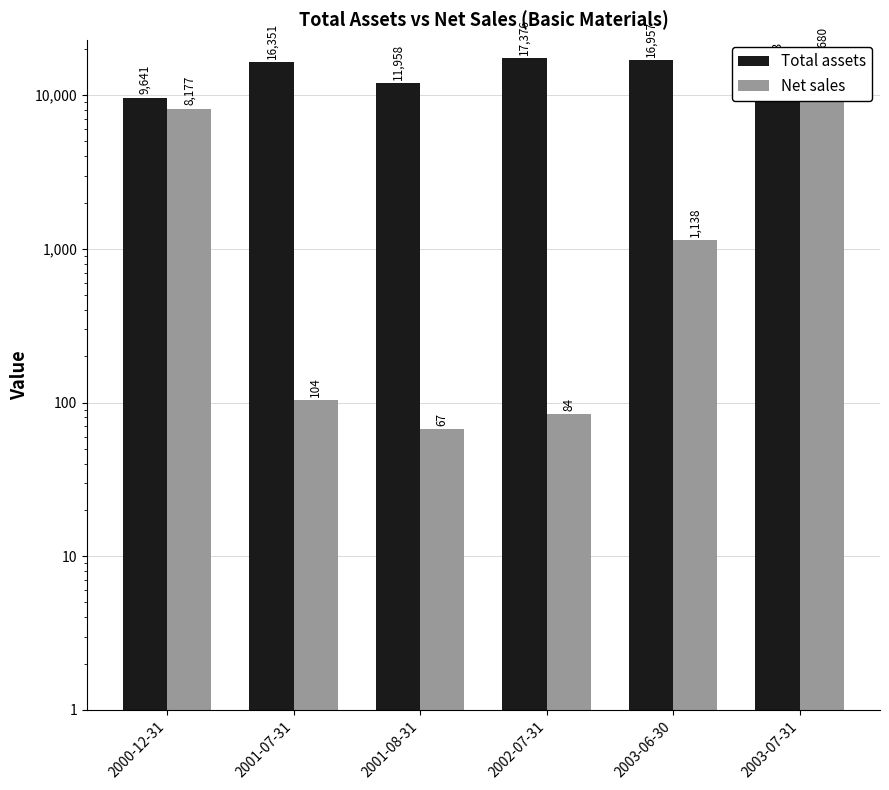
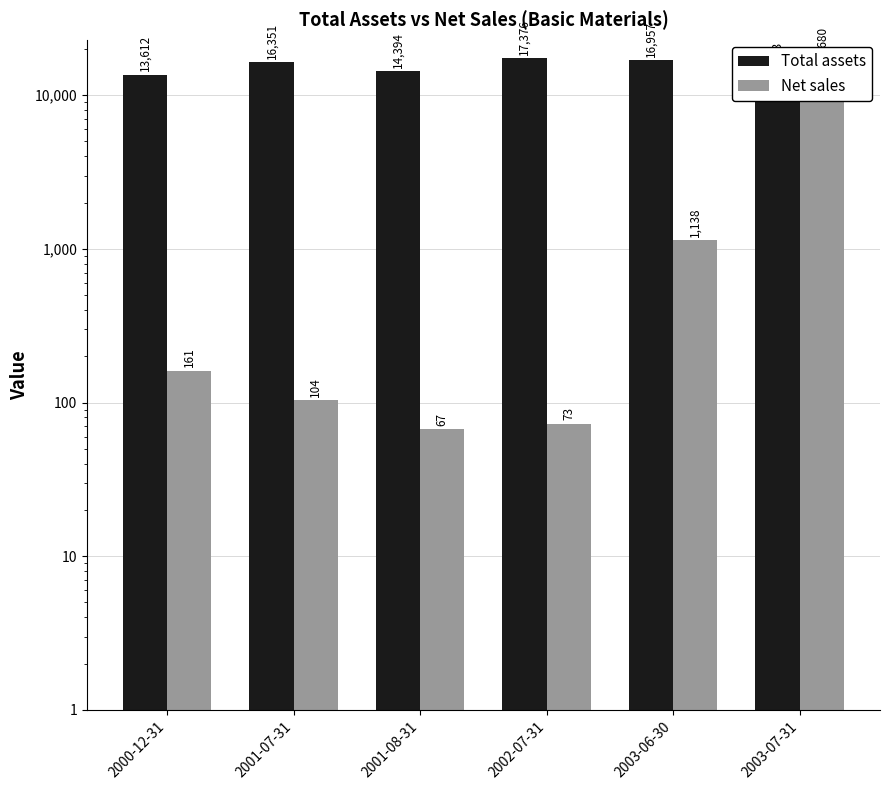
  {
    "Total assets": {
-     "2000-12-31": "9,641",
+     "2000-12-31": "13,612",
      "2001-07-31": "16,351",
-     "2001-08-31": "11,958",
+     "2001-08-31": "14,394",
      "2002-07-31": "17,376",
      "2003-06-30": "16,957"
    },
    "Net sales": {
-     "2000-12-31": "8,177",
+     "2000-12-31": "161",
      "2001-07-31": "104",
      "2001-08-31": "67",
-     "2002-07-31": "84",
+     "2002-07-31": "73",
      "2003-06-30": "1,138"
    }
  }
